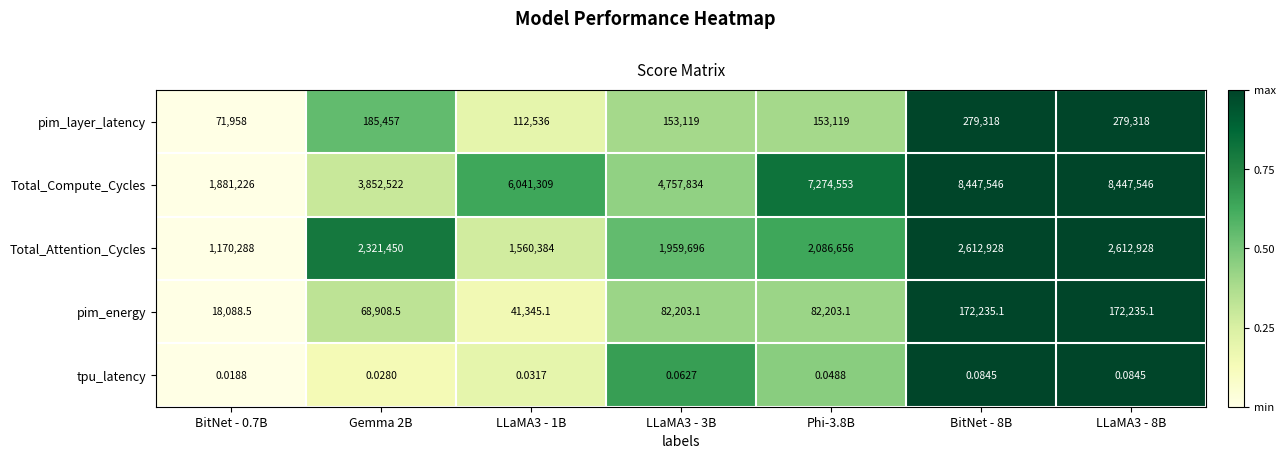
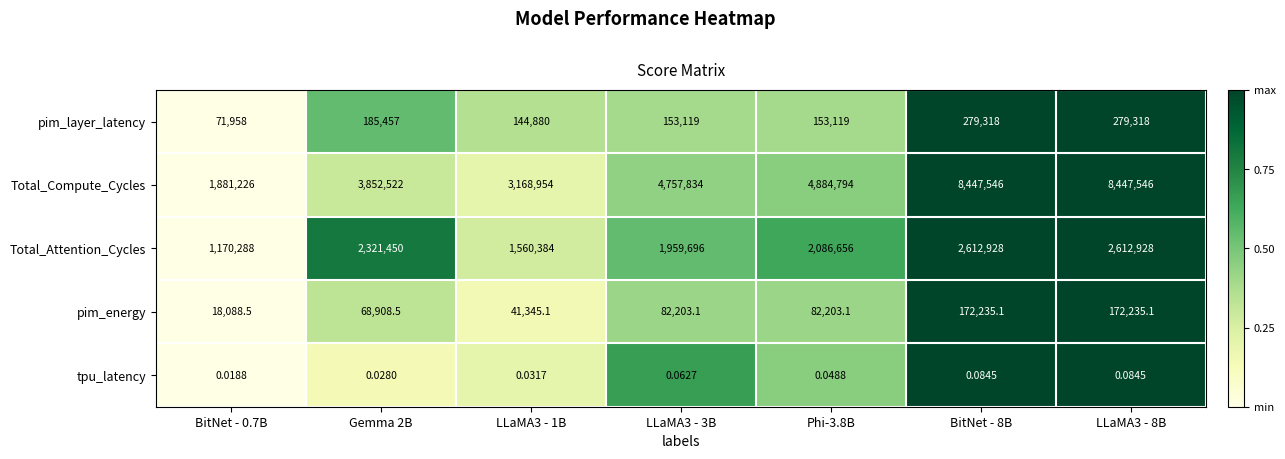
  {
    "pim_layer_latency": {
      "BitNet - 0.7B": "71,958",
      "Gemma 2B": "185,457",
-     "LLaMA3 - 1B": "112,536",
+     "LLaMA3 - 1B": "144,880",
      "LLaMA3 - 3B": "153,119",
      "Phi-3.8B": "153,119",
      "BitNet - 8B": "279,318",
      "LLaMA3 - 8B": "279,318"
    },
    "Total_Compute_Cycles": {
      "BitNet - 0.7B": "1,881,226",
      "Gemma 2B": "3,852,522",
-     "LLaMA3 - 1B": "6,041,309",
+     "LLaMA3 - 1B": "3,168,954",
      "LLaMA3 - 3B": "4,757,834",
-     "Phi-3.8B": "7,274,553",
+     "Phi-3.8B": "4,884,794",
      "BitNet - 8B": "8,447,546",
      "LLaMA3 - 8B": "8,447,546"
    },
    "Total_Attention_Cycles": {
      "BitNet - 0.7B": "1,170,288",
      "Gemma 2B": "2,321,450",
      "LLaMA3 - 1B": "1,560,384",
      "LLaMA3 - 3B": "1,959,696",
      "Phi-3.8B": "2,086,656",
      "BitNet - 8B": "2,612,928",
      "LLaMA3 - 8B": "2,612,928"
    },
    "pim_energy": {
      "BitNet - 0.7B": "18,088.5",
      "Gemma 2B": "68,908.5",
      "LLaMA3 - 1B": "41,345.1",
      "LLaMA3 - 3B": "82,203.1",
      "Phi-3.8B": "82,203.1",
      "BitNet - 8B": "172,235.1",
      "LLaMA3 - 8B": "172,235.1"
    },
    "tpu_latency": {
      "BitNet - 0.7B": "0.0188",
      "Gemma 2B": "0.0280",
      "LLaMA3 - 1B": "0.0317",
      "LLaMA3 - 3B": "0.0627",
      "Phi-3.8B": "0.0488",
      "BitNet - 8B": "0.0845",
      "LLaMA3 - 8B": "0.0845"
    }
  }
